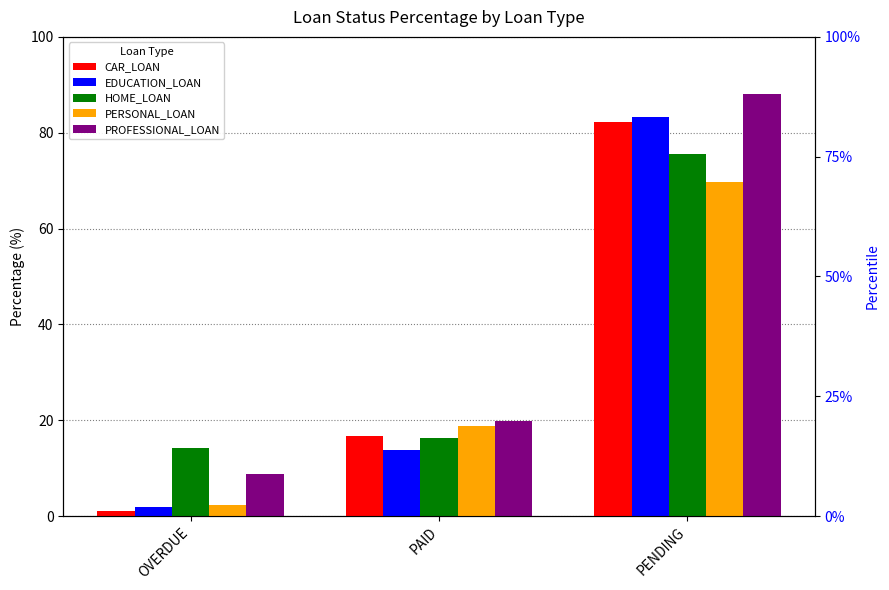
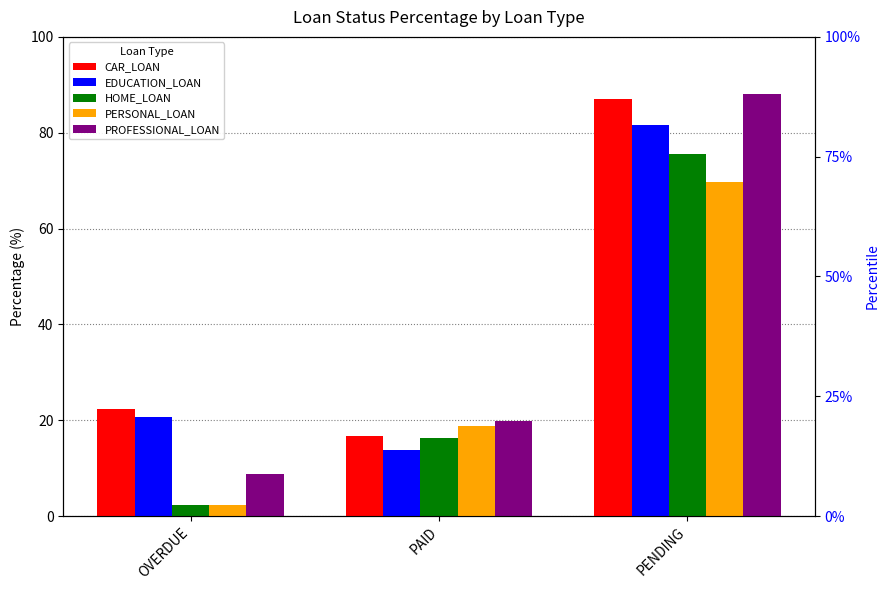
  {
    "CAR_LOAN": {
-     "OVERDUE": 1,
+     "OVERDUE": 22,
      "PAID": 17,
-     "PENDING": 82
+     "PENDING": 87
    },
    "EDUCATION_LOAN": {
-     "OVERDUE": 2,
+     "OVERDUE": 21,
      "PAID": 14,
-     "PENDING": 83
+     "PENDING": 82
    },
    "HOME_LOAN": {
-     "OVERDUE": 14,
+     "OVERDUE": 2,
      "PAID": 16,
      "PENDING": 76
    },
    "PERSONAL_LOAN": {
      "OVERDUE": 2,
      "PAID": 19,
      "PENDING": 70
    },
    "PROFESSIONAL_LOAN": {
      "OVERDUE": 9,
      "PAID": 20,
      "PENDING": 88
    }
  }
